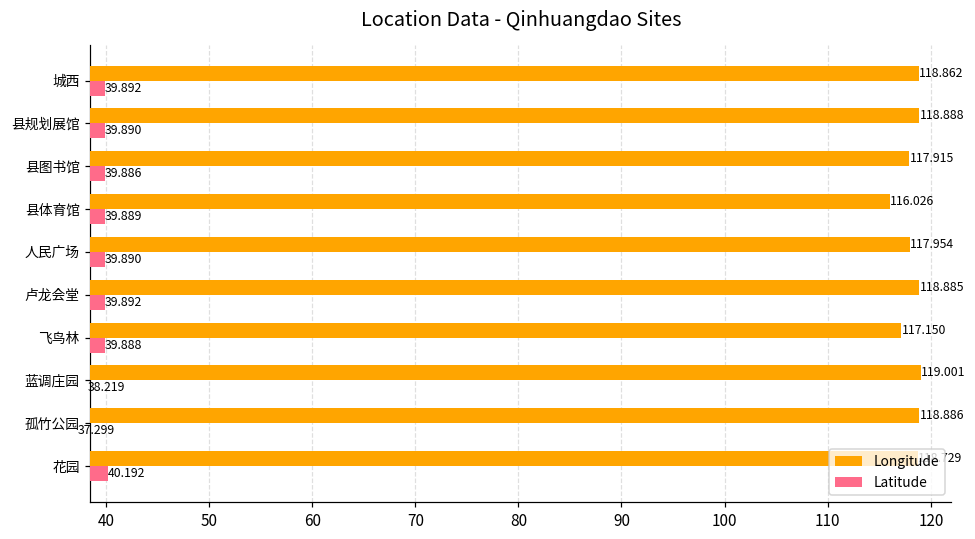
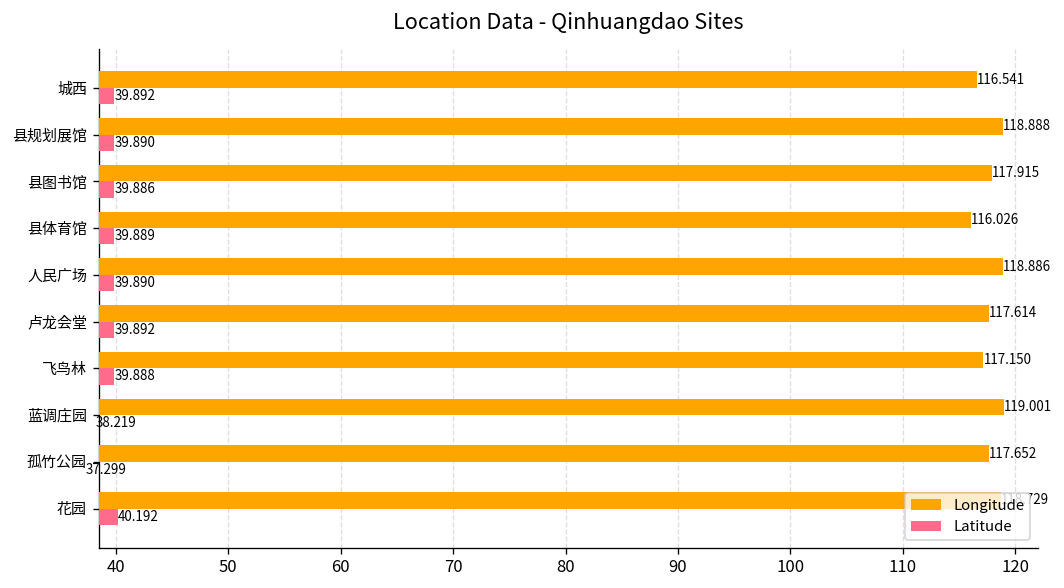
  {
    "Longitude": {
-     "城西": 118.862,
+     "城西": 116.541,
      "县规划展馆": 118.888,
      "县图书馆": 117.915,
      "县体育馆": 116.026,
-     "人民广场": 117.954,
-     "卢龙会堂": 118.885,
+     "人民广场": 118.886,
+     "卢龙会堂": 117.614,
      "飞鸟林": 117.150,
      "蓝调庄园": 119.001,
-     "孤竹公园": 118.886
+     "孤竹公园": 117.652
    },
    "Latitude": {
      "城西": 39.892,
      "县规划展馆": 39.890,
      "县图书馆": 39.886,
      "县体育馆": 39.889,
      "人民广场": 39.890,
      "卢龙会堂": 39.892,
      "飞鸟林": 39.888,
      "花园": 40.192
    }
  }
